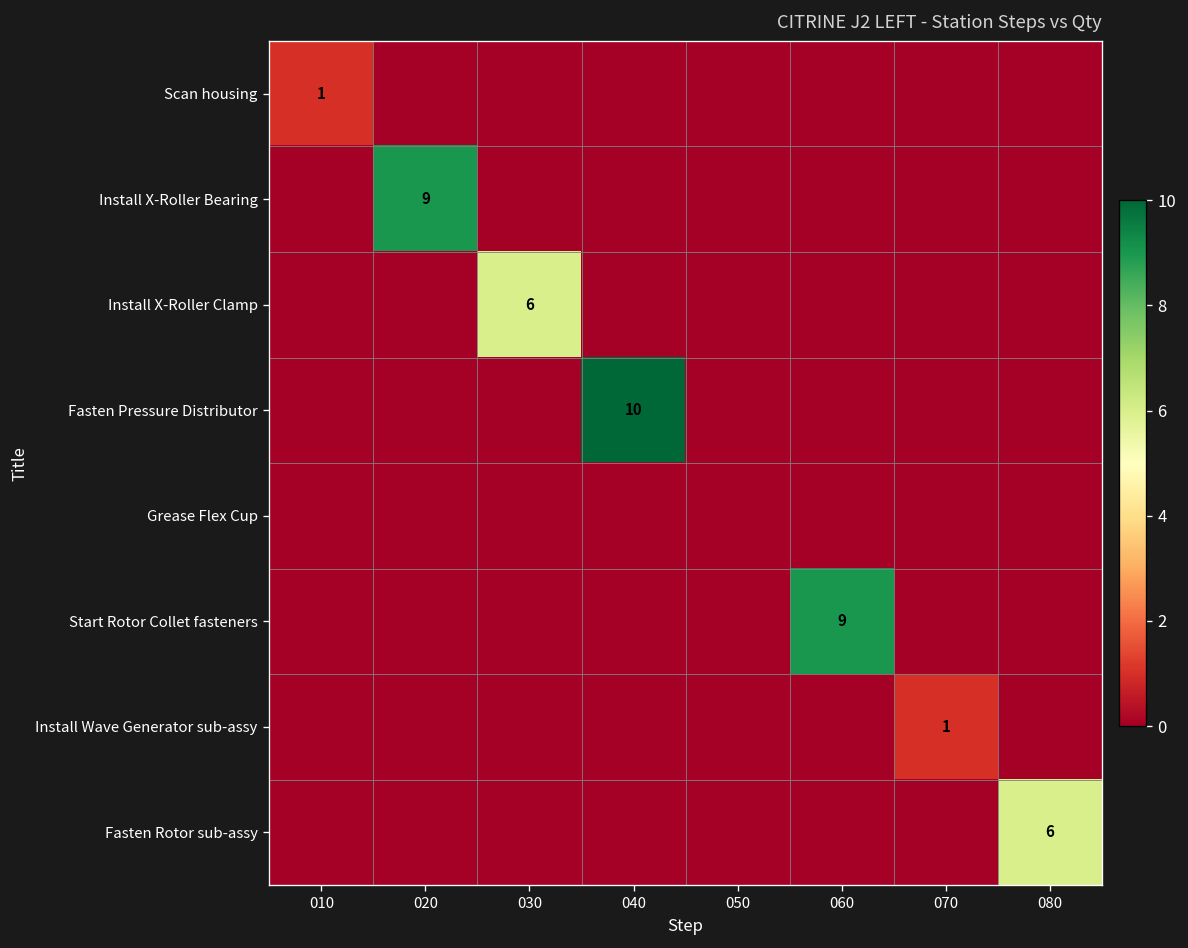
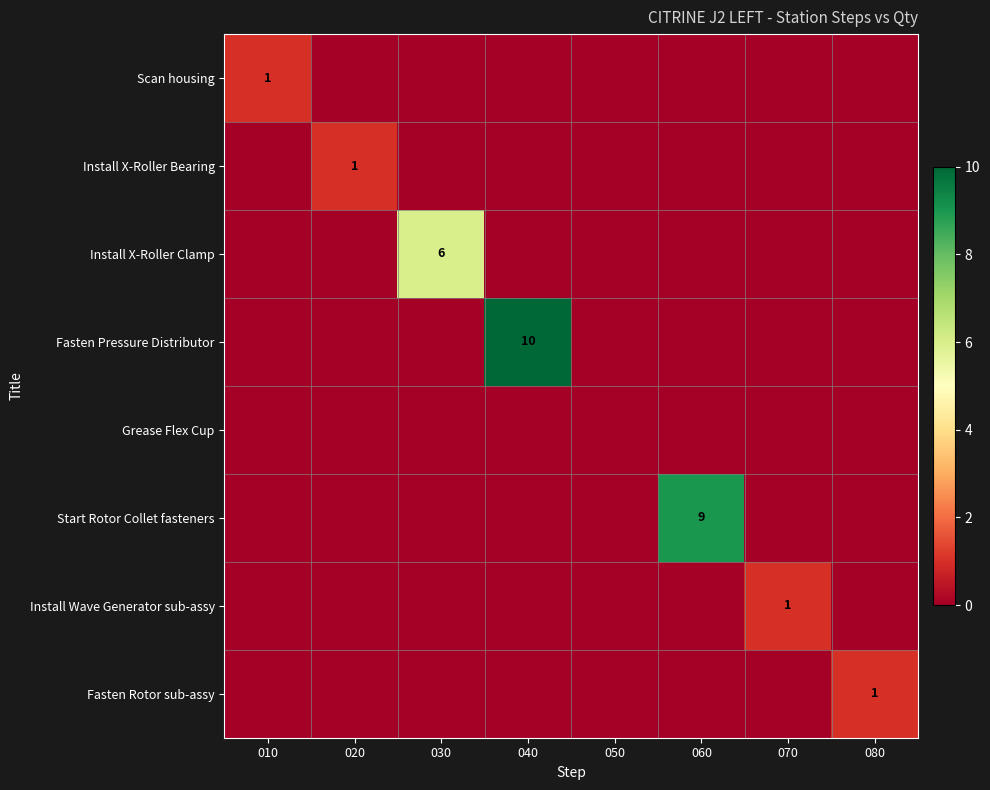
  {
    "Scan housing": {
      "010": 1
    },
    "Install X-Roller Bearing": {
-     "020": 9
+     "020": 1
    },
    "Install X-Roller Clamp": {
      "030": 6
    },
    "Fasten Pressure Distributor": {
      "040": 10
    },
    "Start Rotor Collet fasteners": {
      "060": 9
    },
    "Install Wave Generator sub-assy": {
      "070": 1
    },
    "Fasten Rotor sub-assy": {
-     "080": 6
+     "080": 1
    }
  }
